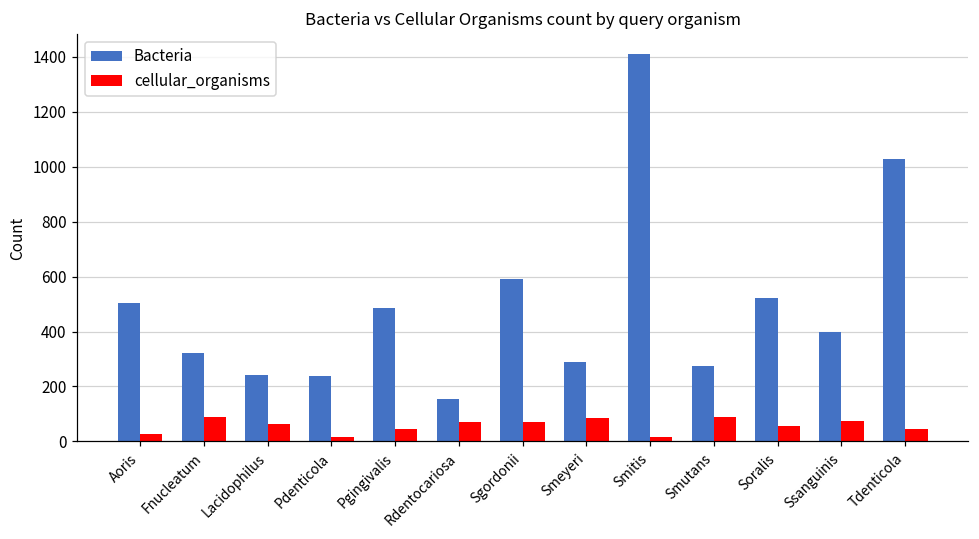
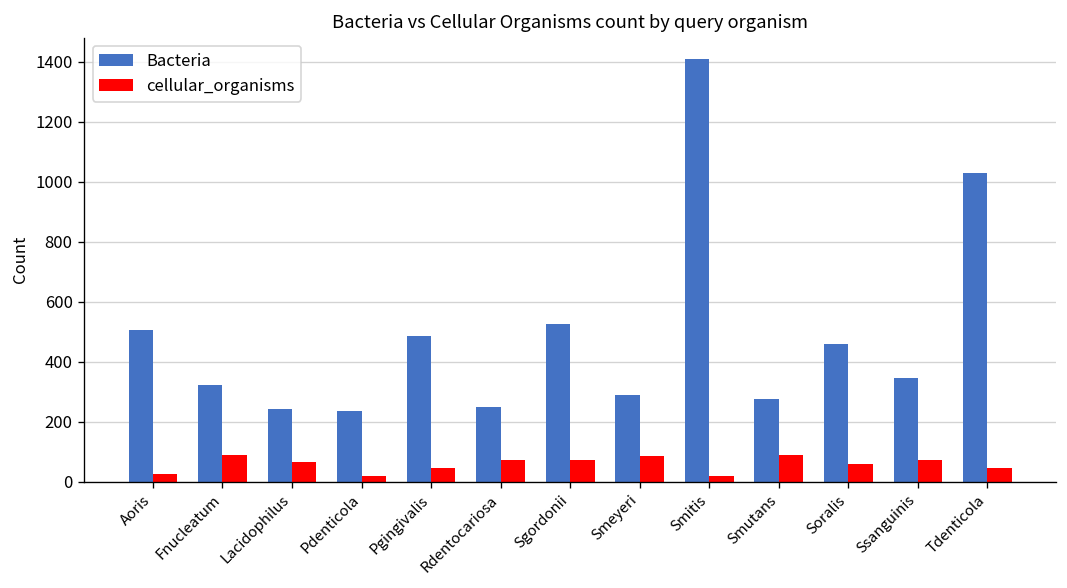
  {
    "Bacteria": {
      "Aoris": 500,
      "Fnucleatum": 320,
      "Lacidophilus": 240,
      "Pdenticola": 240,
      "Pgingivalis": 480,
-     "Rdentocariosa": 160,
-     "Sgordonii": 590,
+     "Rdentocariosa": 250,
+     "Sgordonii": 520,
      "Smeyeri": 290,
      "Smitis": 1410,
      "Smutans": 270,
-     "Soralis": 520,
-     "Ssanguinis": 400,
+     "Soralis": 460,
+     "Ssanguinis": 350,
      "Tdenticola": 1030
    },
    "cellular_organisms": {
      "Aoris": 30,
      "Fnucleatum": 90,
      "Lacidophilus": 60,
      "Pdenticola": 20,
      "Pgingivalis": 50,
      "Rdentocariosa": 70,
      "Sgordonii": 70,
      "Smeyeri": 90,
      "Smitis": 20,
      "Smutans": 90,
      "Soralis": 60,
      "Ssanguinis": 70,
      "Tdenticola": 50
    }
  }
